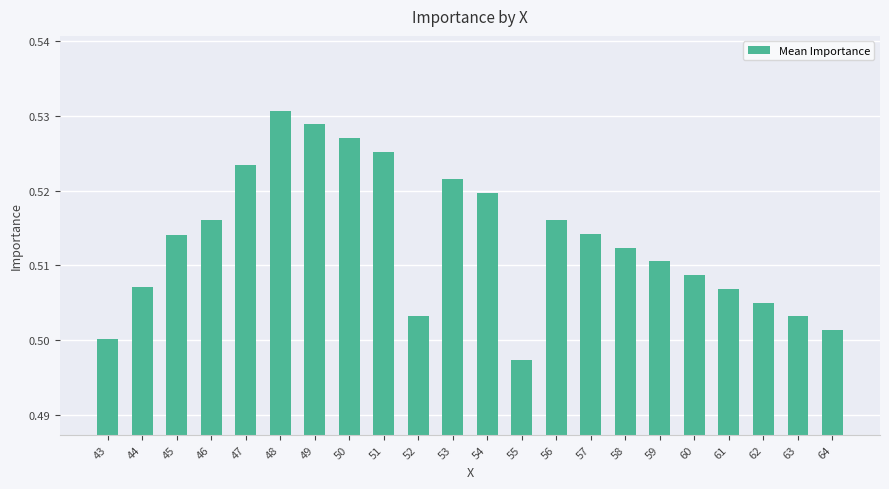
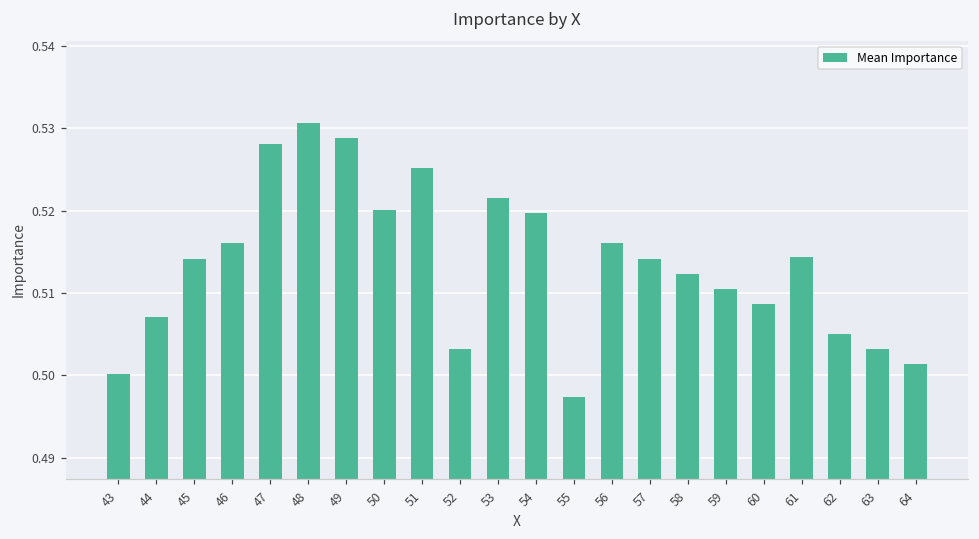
  {
    "43": 0.500,
    "44": 0.507,
    "45": 0.514,
    "46": 0.516,
-   "47": 0.523,
+   "47": 0.528,
    "48": 0.531,
    "49": 0.529,
-   "50": 0.527,
+   "50": 0.520,
    "51": 0.525,
    "52": 0.503,
    "53": 0.522,
    "54": 0.520,
    "55": 0.497,
    "56": 0.516,
    "57": 0.514,
    "58": 0.512,
    "59": 0.511,
    "60": 0.509,
-   "61": 0.507,
+   "61": 0.514,
    "62": 0.505,
    "63": 0.503,
    "64": 0.501
  }
